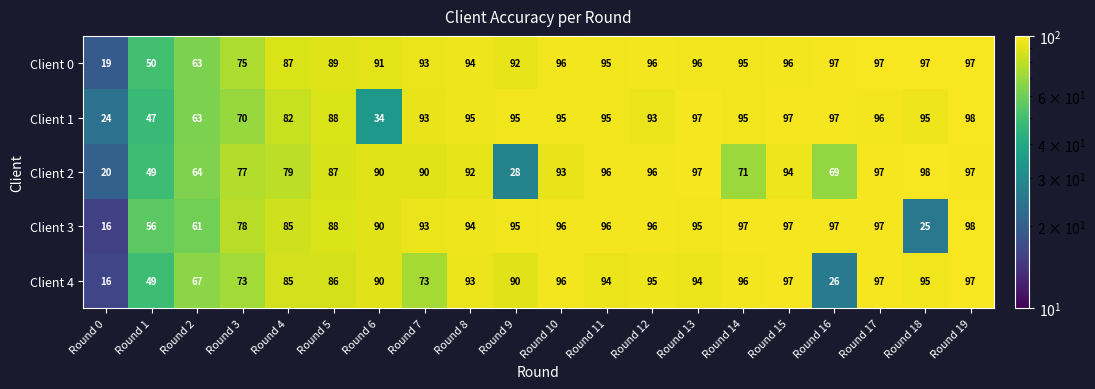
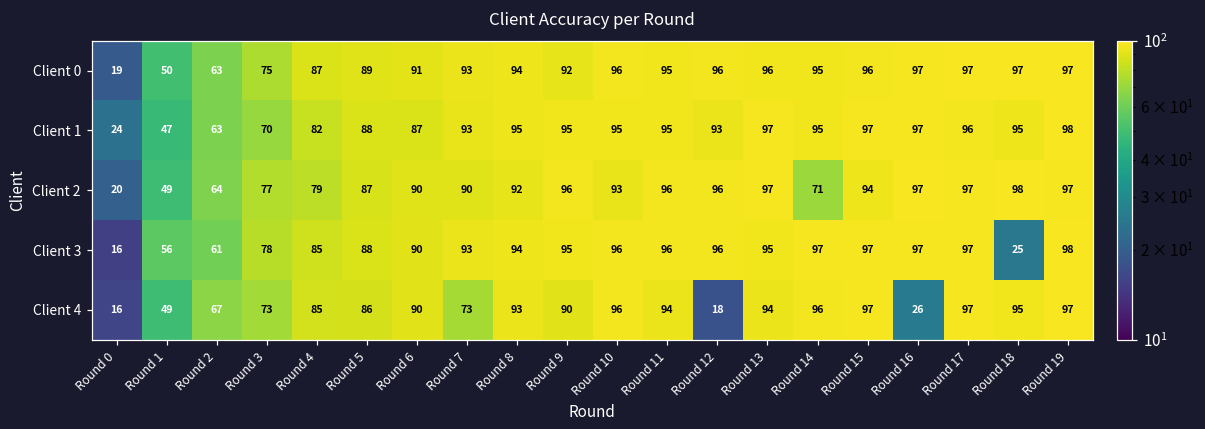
  {
    "Client 0": {
      "Round 0": 19,
      "Round 1": 50,
      "Round 2": 63,
      "Round 3": 75,
      "Round 4": 87,
      "Round 5": 89,
      "Round 6": 91,
      "Round 7": 93,
      "Round 8": 94,
      "Round 9": 92,
      "Round 10": 96,
      "Round 11": 95,
      "Round 12": 96,
      "Round 13": 96,
      "Round 14": 95,
      "Round 15": 96,
      "Round 16": 97,
      "Round 17": 97,
      "Round 18": 97,
      "Round 19": 97
    },
    "Client 1": {
      "Round 0": 24,
      "Round 1": 47,
      "Round 2": 63,
      "Round 3": 70,
      "Round 4": 82,
      "Round 5": 88,
-     "Round 6": 34,
+     "Round 6": 87,
      "Round 7": 93,
      "Round 8": 95,
      "Round 9": 95,
      "Round 10": 95,
      "Round 11": 95,
      "Round 12": 93,
      "Round 13": 97,
      "Round 14": 95,
      "Round 15": 97,
      "Round 16": 97,
      "Round 17": 96,
      "Round 18": 95,
      "Round 19": 98
    },
    "Client 2": {
      "Round 0": 20,
      "Round 1": 49,
      "Round 2": 64,
      "Round 3": 77,
      "Round 4": 79,
      "Round 5": 87,
      "Round 6": 90,
      "Round 7": 90,
      "Round 8": 92,
-     "Round 9": 28,
+     "Round 9": 96,
      "Round 10": 93,
      "Round 11": 96,
      "Round 12": 96,
      "Round 13": 97,
      "Round 14": 71,
      "Round 15": 94,
-     "Round 16": 69,
+     "Round 16": 97,
      "Round 17": 97,
      "Round 18": 98,
      "Round 19": 97
    },
    "Client 3": {
      "Round 0": 16,
      "Round 1": 56,
      "Round 2": 61,
      "Round 3": 78,
      "Round 4": 85,
      "Round 5": 88,
      "Round 6": 90,
      "Round 7": 93,
      "Round 8": 94,
      "Round 9": 95,
      "Round 10": 96,
      "Round 11": 96,
      "Round 12": 96,
      "Round 13": 95,
      "Round 14": 97,
      "Round 15": 97,
      "Round 16": 97,
      "Round 17": 97,
      "Round 18": 25,
      "Round 19": 98
    },
    "Client 4": {
      "Round 0": 16,
      "Round 1": 49,
      "Round 2": 67,
      "Round 3": 73,
      "Round 4": 85,
      "Round 5": 86,
      "Round 6": 90,
      "Round 7": 73,
      "Round 8": 93,
      "Round 9": 90,
      "Round 10": 96,
      "Round 11": 94,
-     "Round 12": 95,
+     "Round 12": 18,
      "Round 13": 94,
      "Round 14": 96,
      "Round 15": 97,
      "Round 16": 26,
      "Round 17": 97,
      "Round 18": 95,
      "Round 19": 97
    }
  }
